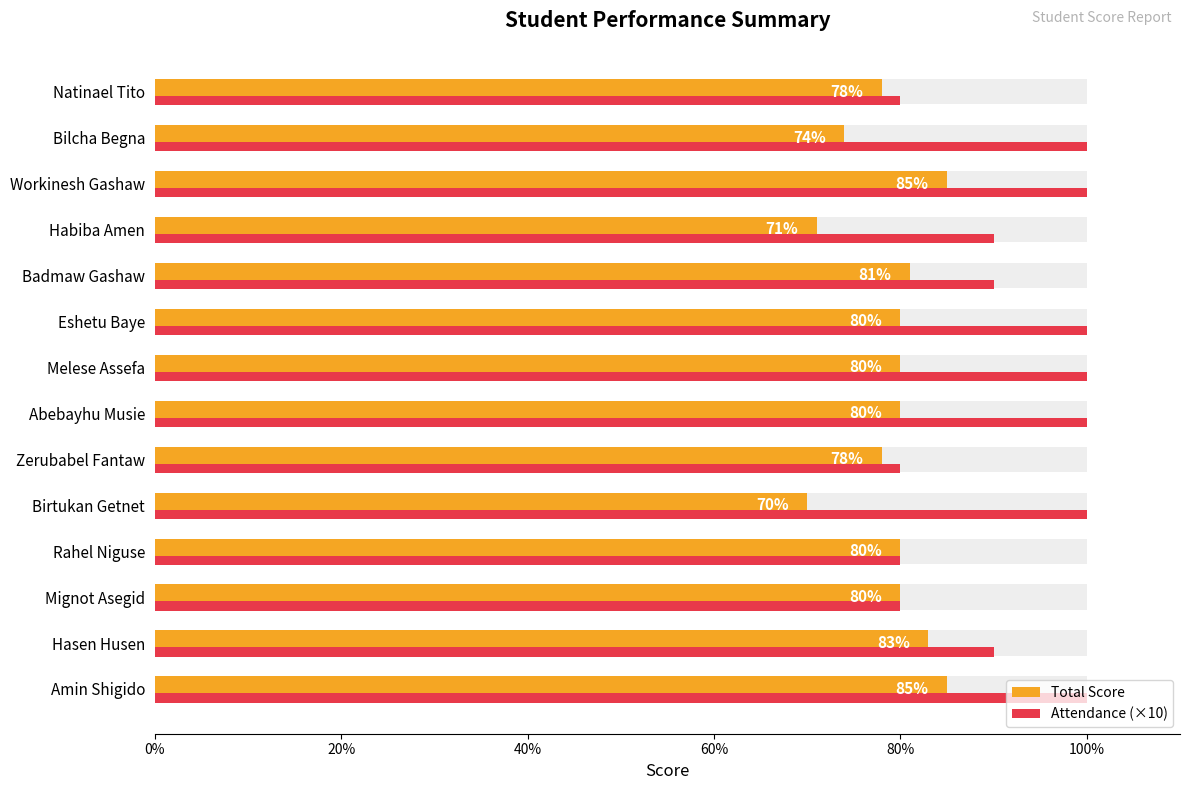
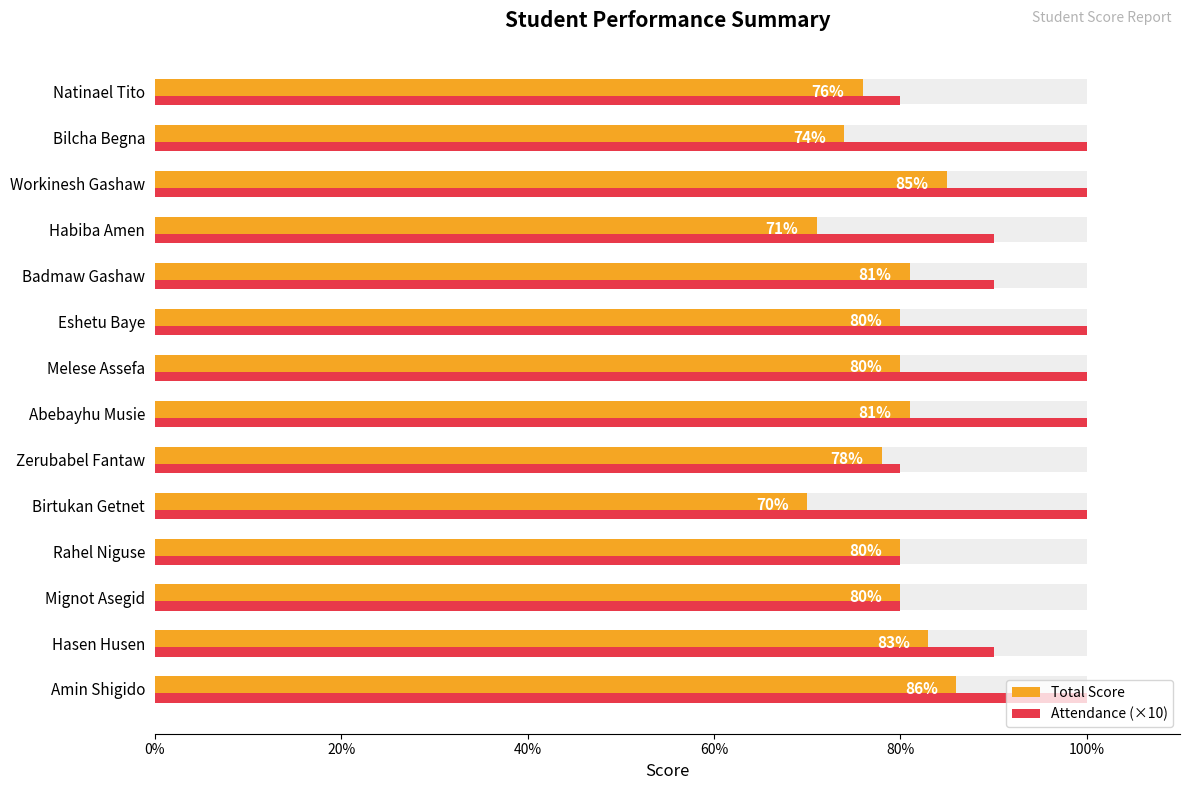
  {
    "Total Score": {
-     "Natinael Tito": "78%",
-     "Abebayhu Musie": "80%",
-     "Amin Shigido": "85%"
+     "Natinael Tito": "76%",
+     "Abebayhu Musie": "81%",
+     "Amin Shigido": "86%"
    },
    "Attendance (×10)": {
      "Bilcha Begna": "100%",
      "Workinesh Gashaw": "100%",
      "Eshetu Baye": "100%",
      "Melese Assefa": "100%",
      "Abebayhu Musie": "100%",
      "Birtukan Getnet": "100%"
    }
  }
